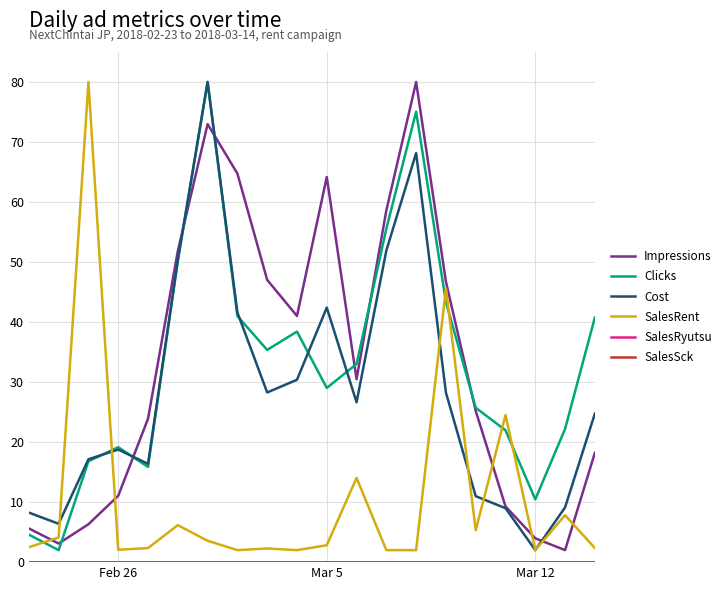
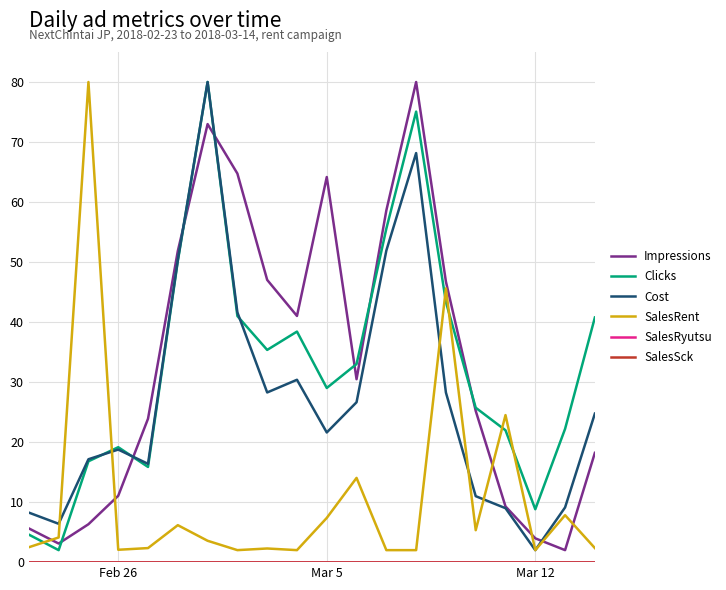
  {
    "Impressions": {
      "Feb 26": 11,
      "Mar 5": 64,
      "Mar 12": 4
    },
    "Clicks": {
      "Mar 5": 29,
-     "Mar 12": 10
+     "Mar 12": 9
    },
    "Cost": {
-     "Mar 5": 42
+     "Mar 5": 22
    },
    "SalesRent": {
      "Feb 26": 2,
-     "Mar 5": 3
+     "Mar 5": 7
    },
    "SalesSck": {
      "Feb 26": 0,
      "Mar 5": 0,
      "Mar 12": 0
    }
  }
